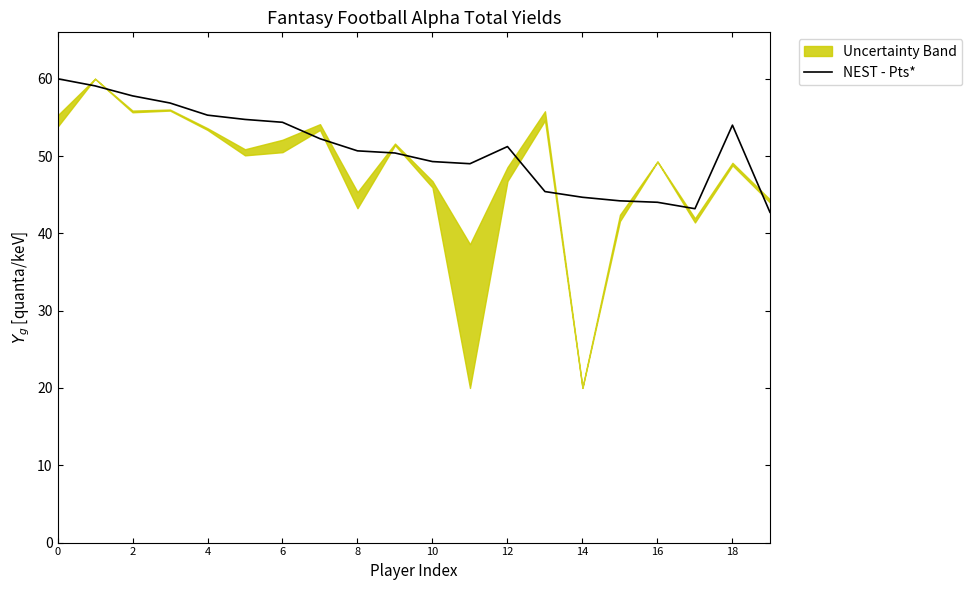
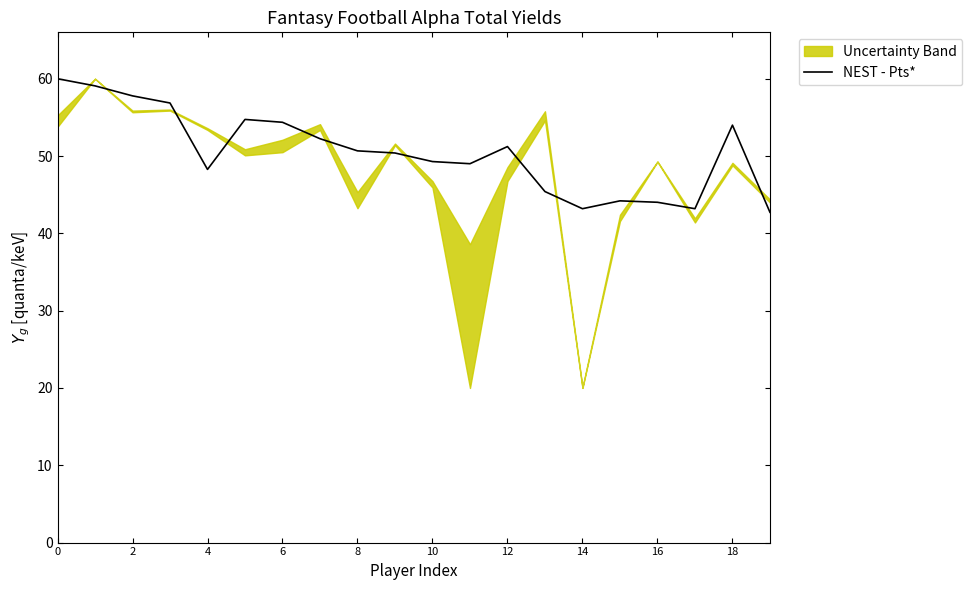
  {
    "NEST - Pts*": {
      "0": 60,
      "2": 58,
-     "4": 55,
+     "4": 48,
      "6": 54,
      "8": 51,
      "10": 49,
      "12": 51,
-     "14": 45,
+     "14": 43,
      "16": 44,
      "18": 54
    }
  }
